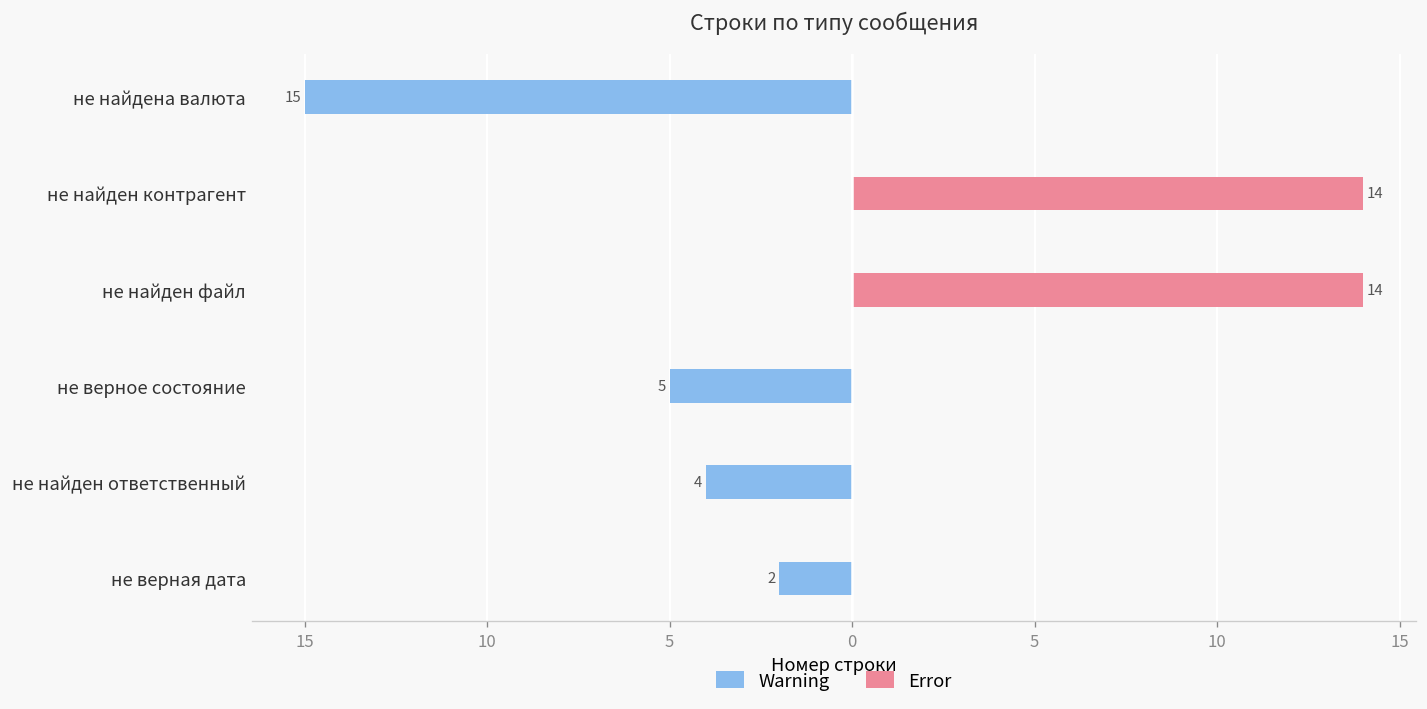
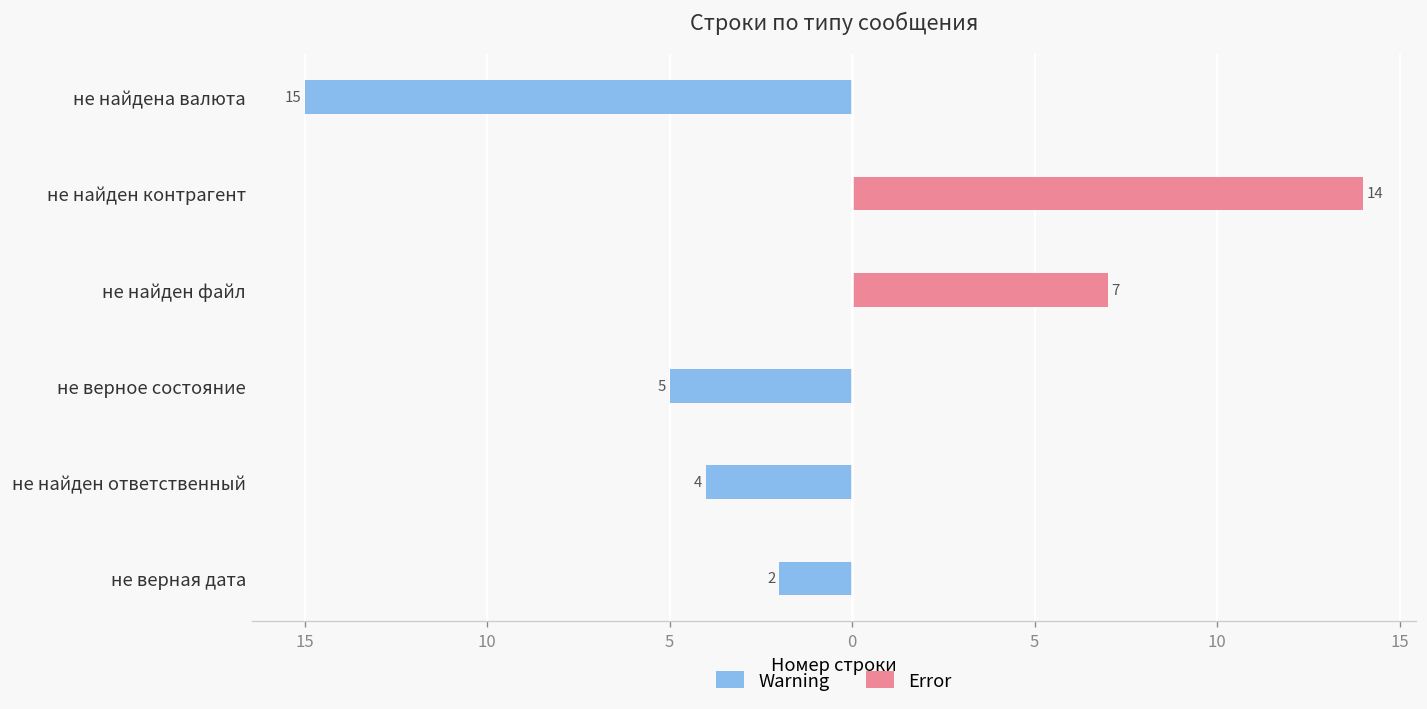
  {
    "Error": {
      "не найден контрагент": 14,
-     "не найден файл": 14
+     "не найден файл": 7
    }
  }
